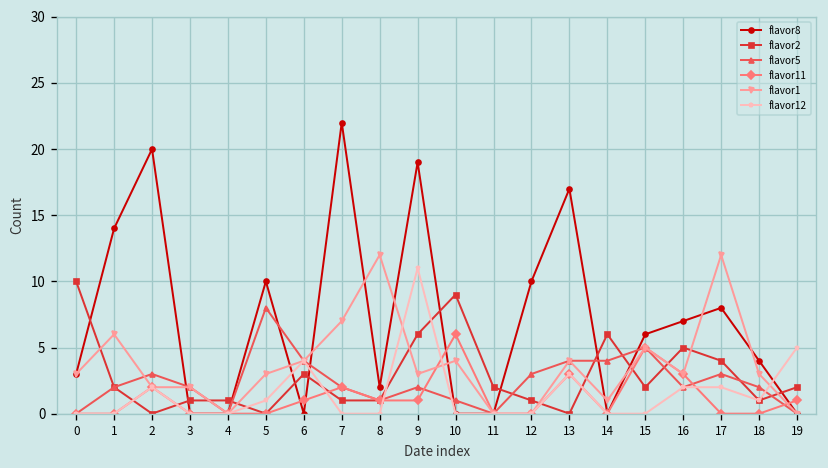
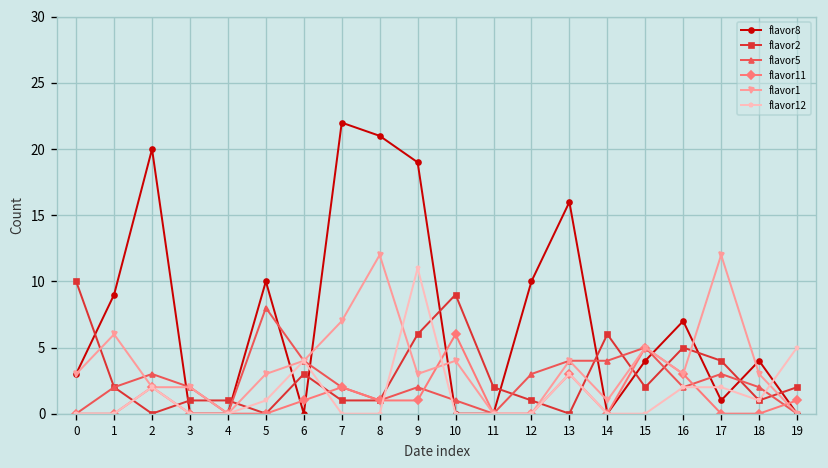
  {
    "flavor8": {
-     "1": 14,
+     "1": 9,
      "2": 20,
      "5": 10,
      "6": 0,
      "7": 22,
-     "8": 2,
+     "8": 21,
      "9": 19,
      "12": 10,
-     "13": 17,
-     "15": 6,
+     "13": 16,
+     "15": 4,
      "16": 7,
-     "17": 8,
+     "17": 1,
      "18": 4
    }
  }
